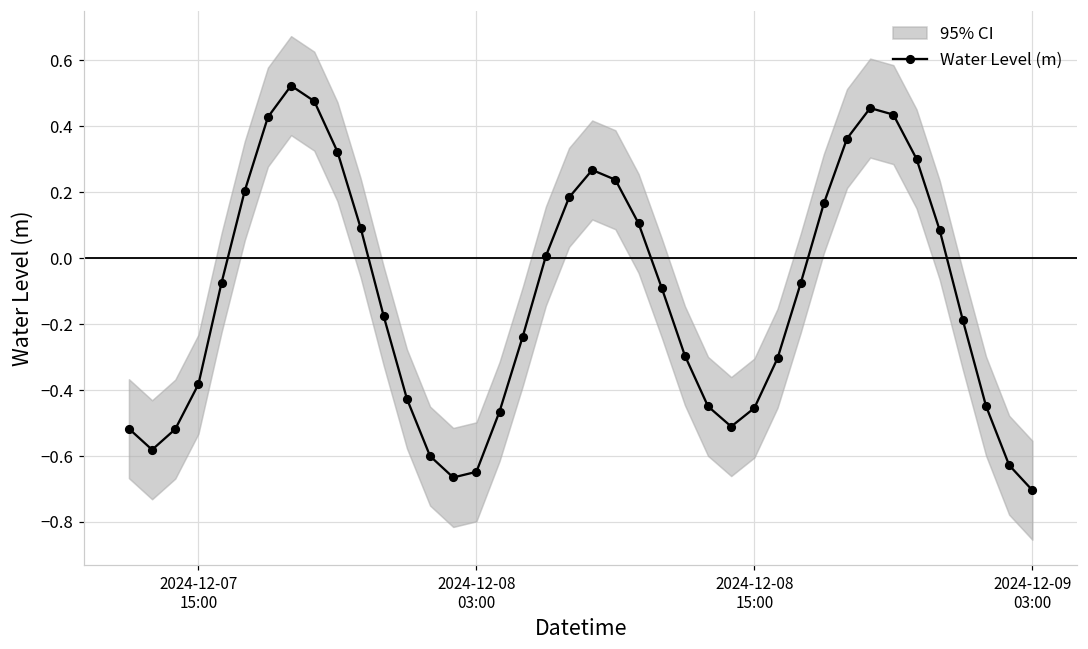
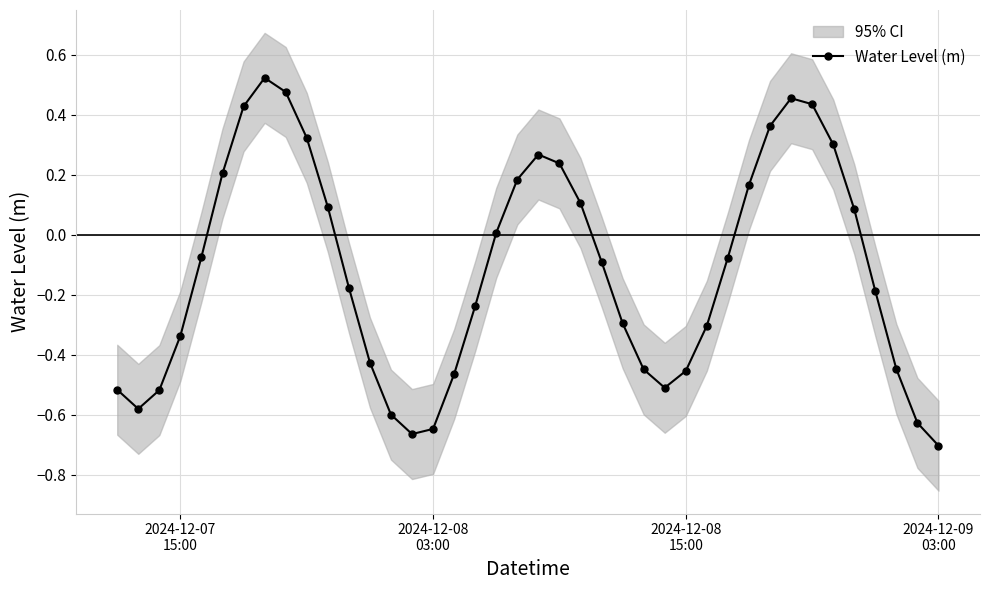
  {
    "Water Level (m)": {
-     "2024-12-07 15:00": -0.38,
+     "2024-12-07 15:00": -0.34,
      "2024-12-08 03:00": -0.65,
      "2024-12-08 15:00": -0.45,
      "2024-12-09 03:00": -0.70
    }
  }
